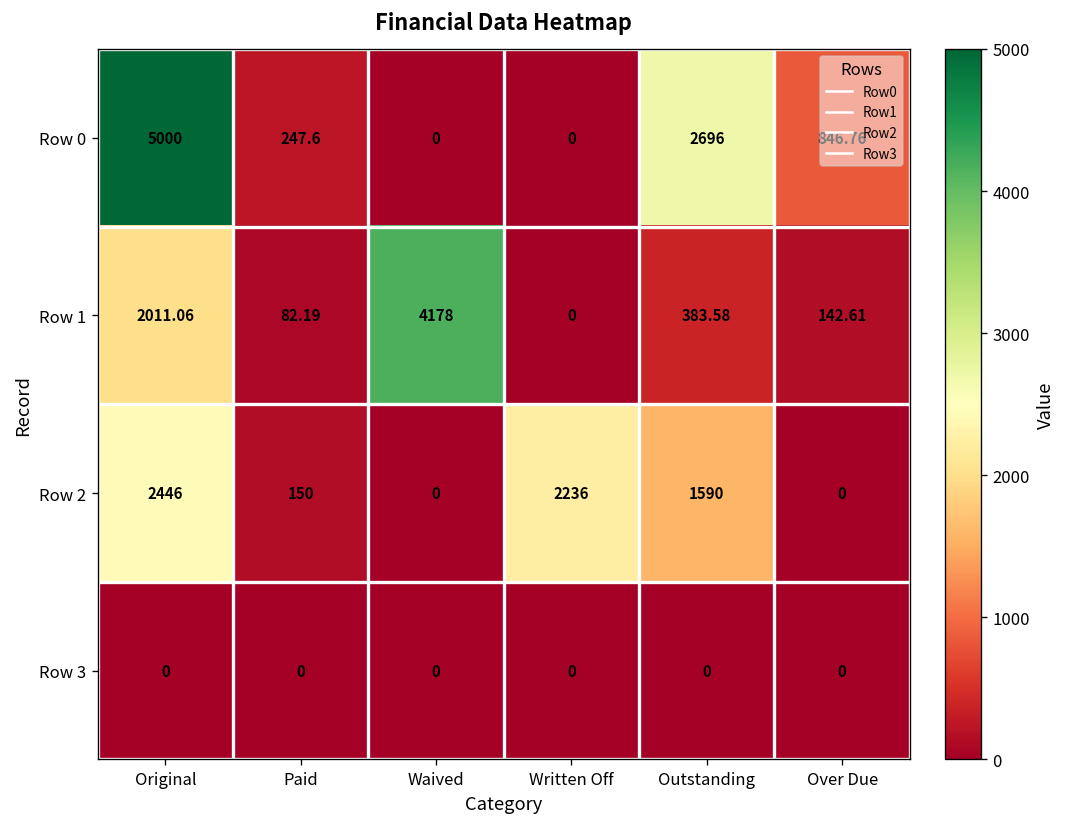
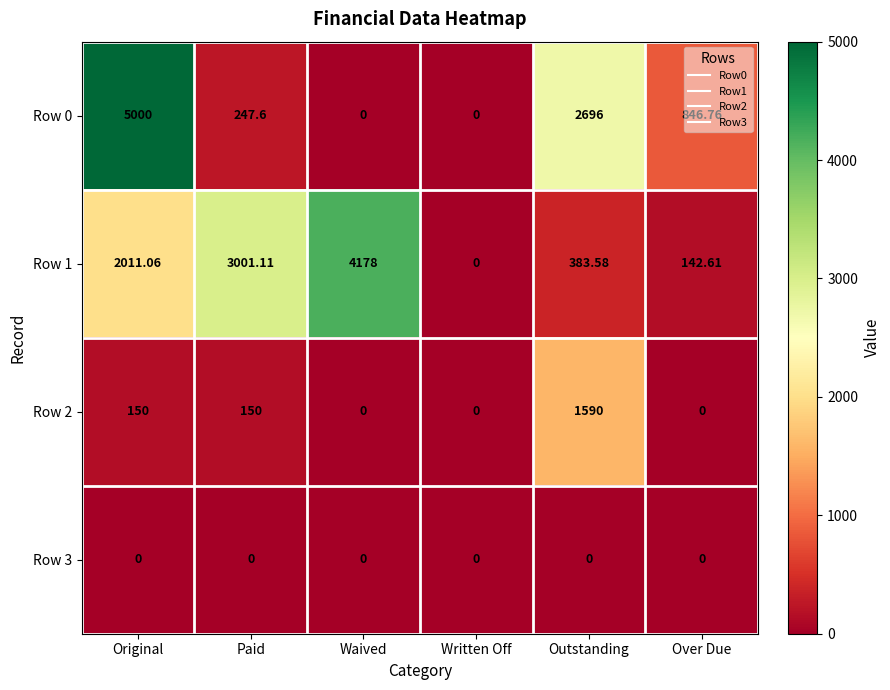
  {
    "Row 0": {
      "Original": 5000,
      "Paid": 247.6,
      "Waived": 0,
      "Written Off": 0,
      "Outstanding": 2696
    },
    "Row 1": {
      "Original": 2011.06,
-     "Paid": 82.19,
+     "Paid": 3001.11,
      "Waived": 4178,
      "Written Off": 0,
      "Outstanding": 383.58,
      "Over Due": 142.61
    },
    "Row 2": {
-     "Original": 2446,
+     "Original": 150,
      "Paid": 150,
      "Waived": 0,
-     "Written Off": 2236,
+     "Written Off": 0,
      "Outstanding": 1590,
      "Over Due": 0
    },
    "Row 3": {
      "Original": 0,
      "Paid": 0,
      "Waived": 0,
      "Written Off": 0,
      "Outstanding": 0,
      "Over Due": 0
    }
  }
